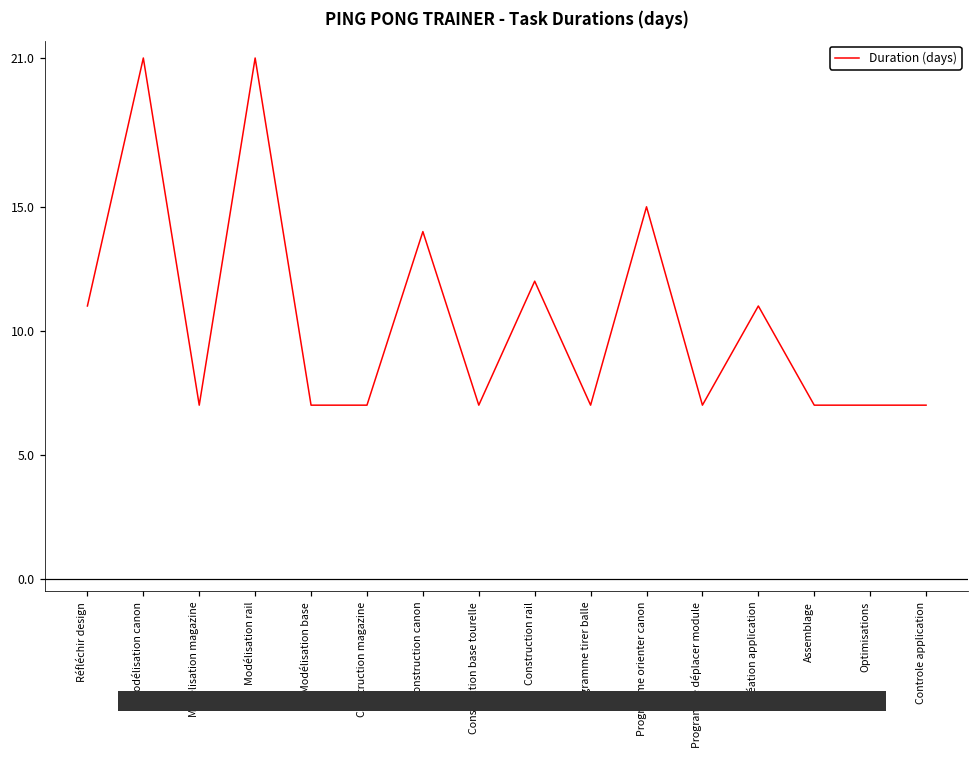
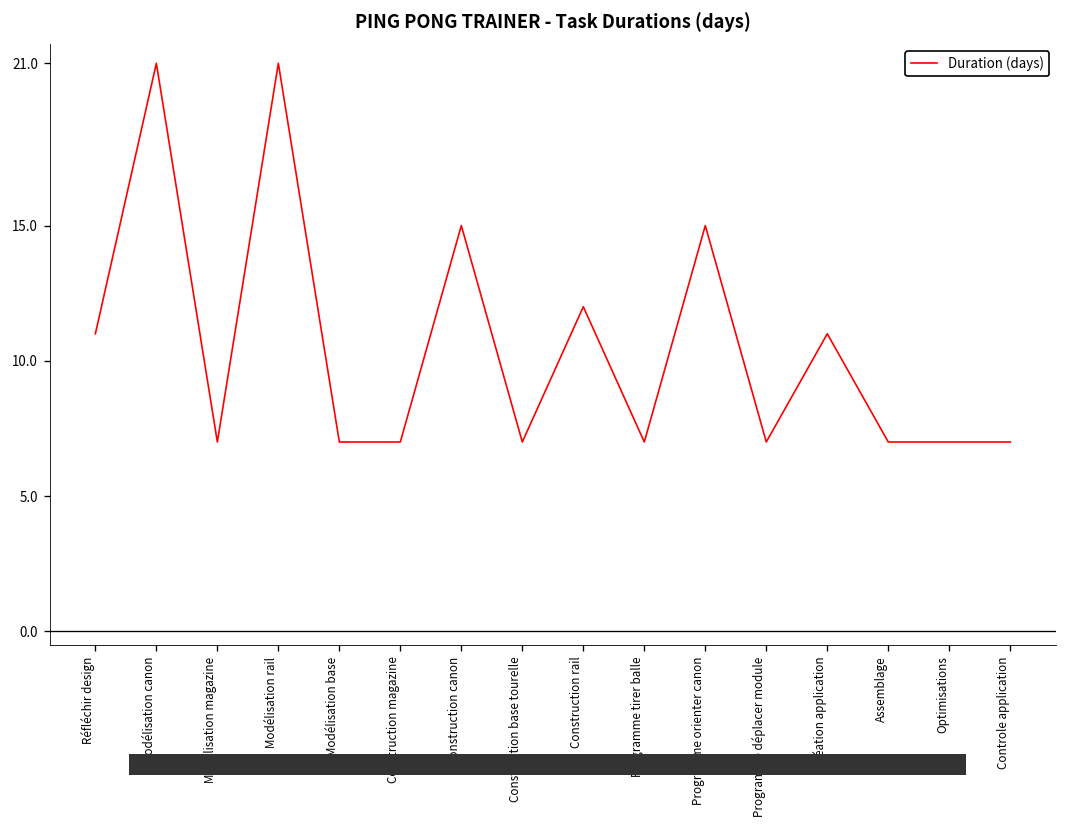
  {
    "Réfléchir design": 11,
    "Modélisation canon": 21,
    "Modélisation magazine": 7,
    "Modélisation rail": 21,
    "Modélisation base": 7,
    "Construction magazine": 7,
-   "Construction canon": 14,
+   "Construction canon": 15,
    "Construction base tourelle": 7,
    "Construction rail": 12,
    "Programme tirer balle": 7,
    "Programme orienter canon": 15,
    "Programme déplacer module": 7,
    "Création application": 11,
    "Assemblage": 7,
    "Optimisations": 7,
    "Controle application": 7
  }
